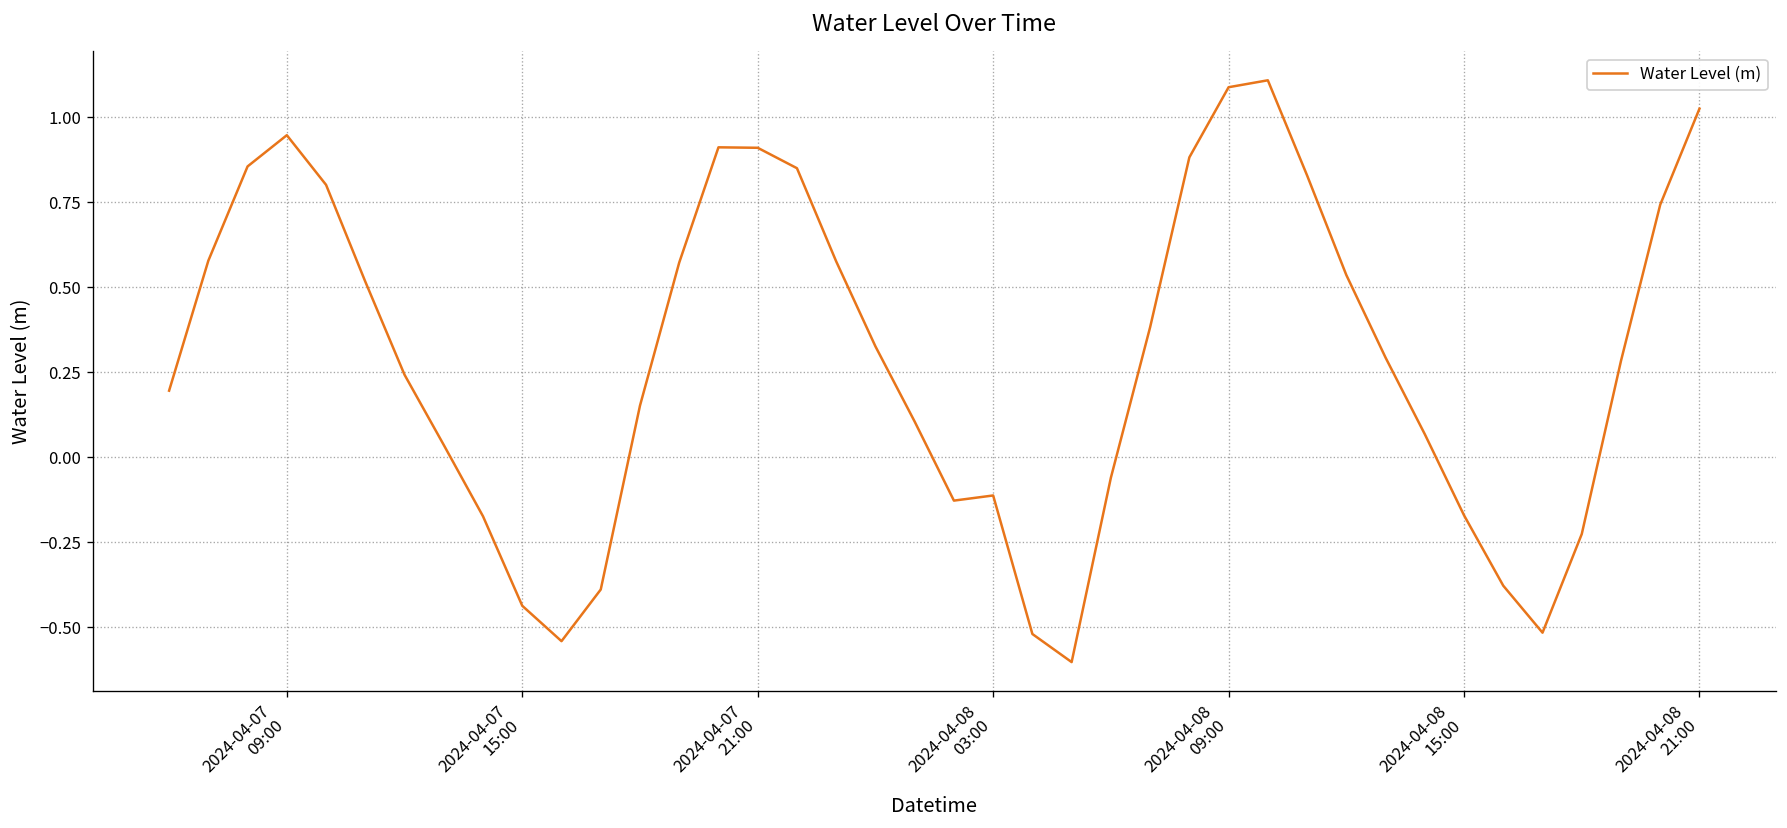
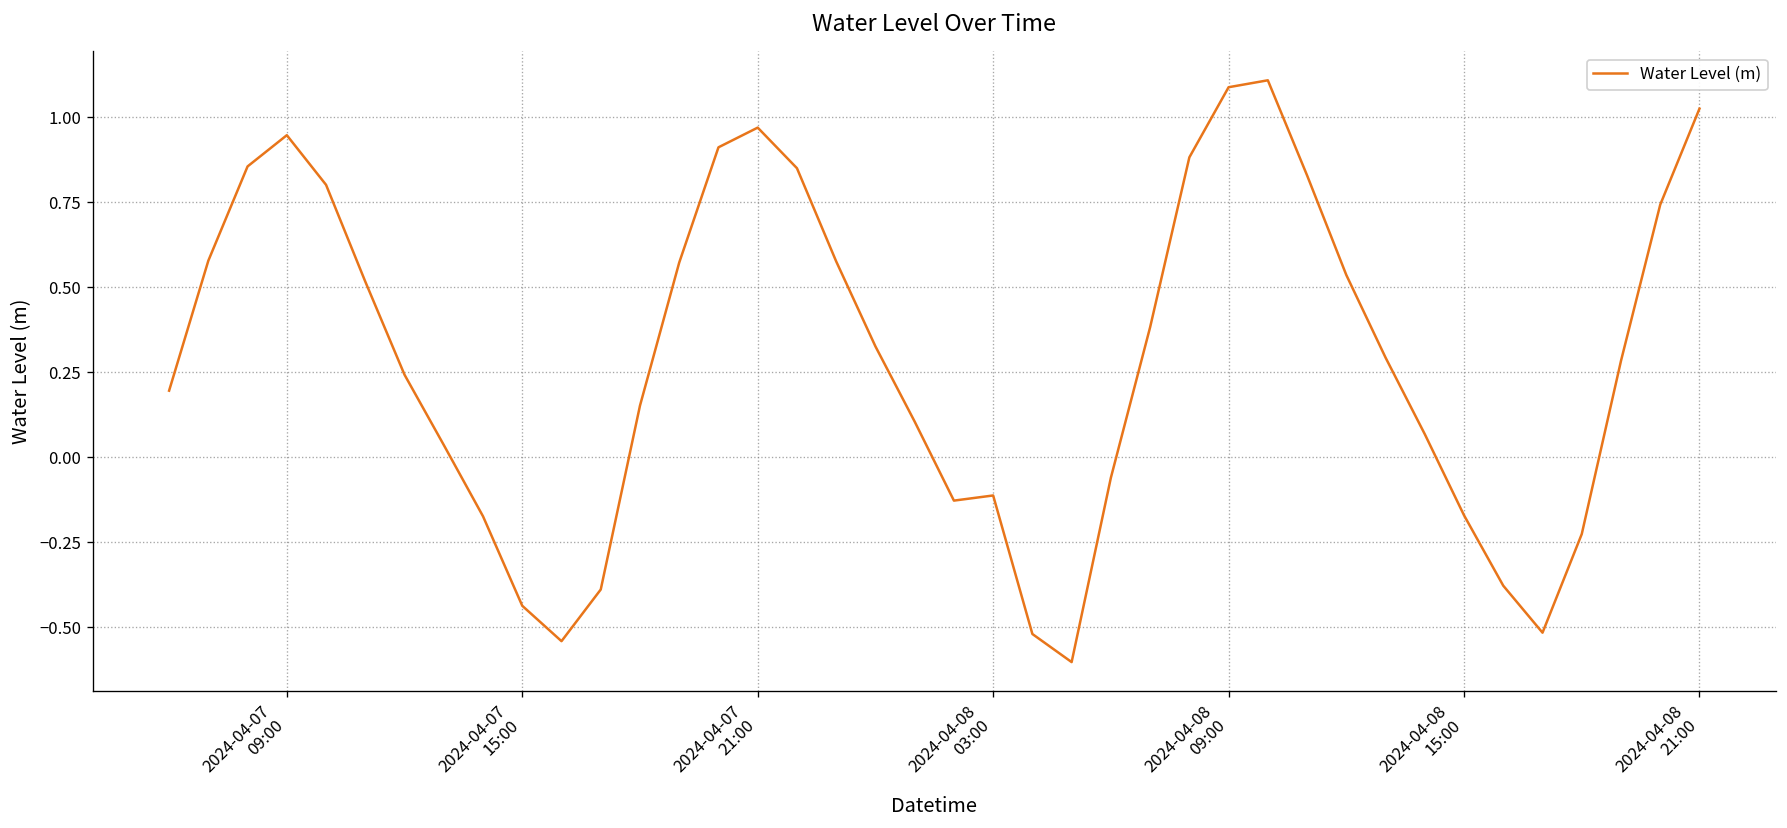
  {
    "2024-04-07 09:00": 0.95,
    "2024-04-07 15:00": -0.44,
-   "2024-04-07 21:00": 0.91,
+   "2024-04-07 21:00": 0.97,
    "2024-04-08 03:00": -0.11,
    "2024-04-08 09:00": 1.09,
    "2024-04-08 15:00": -0.17,
    "2024-04-08 21:00": 1.03
  }
